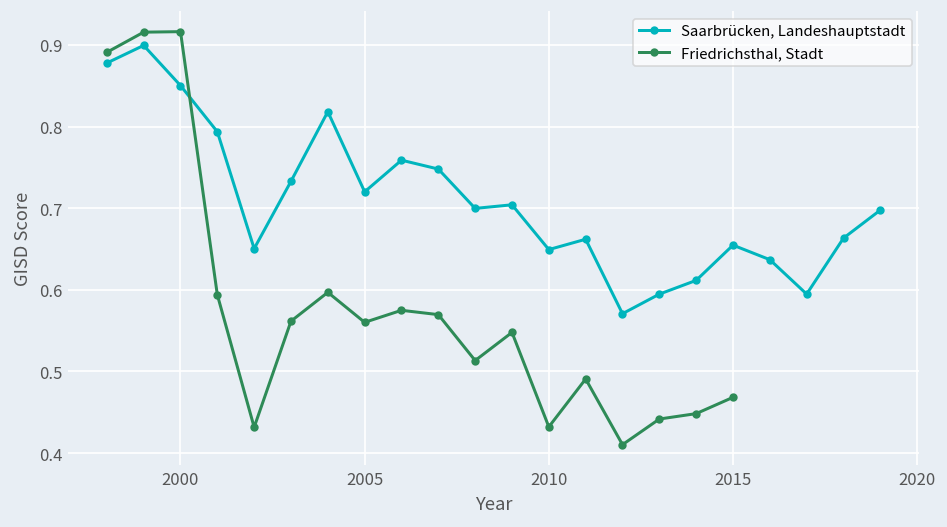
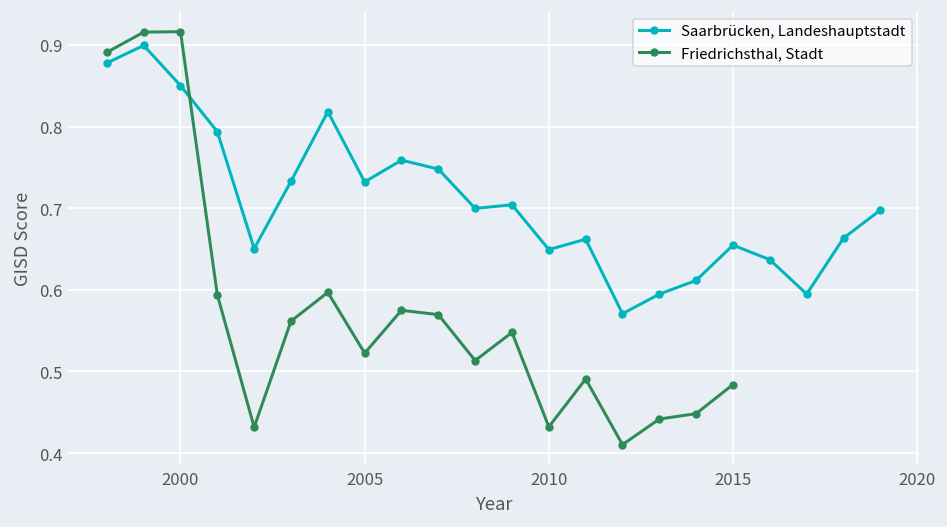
  {
    "Saarbrücken, Landeshauptstadt": {
      "2000": 0.85,
-     "2005": 0.72,
+     "2005": 0.73,
      "2010": 0.65,
      "2015": 0.65
    },
    "Friedrichsthal, Stadt": {
      "2000": 0.92,
-     "2005": 0.56,
+     "2005": 0.52,
      "2010": 0.43,
-     "2015": 0.47
+     "2015": 0.48
    }
  }
